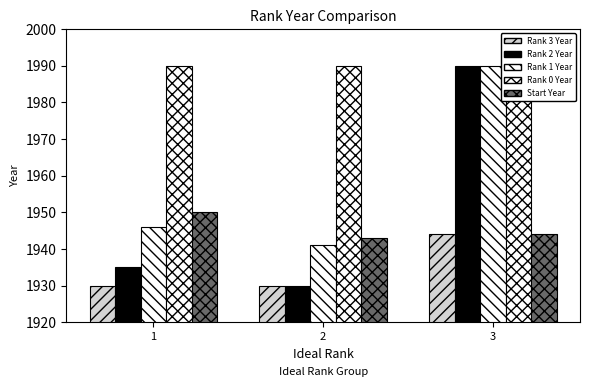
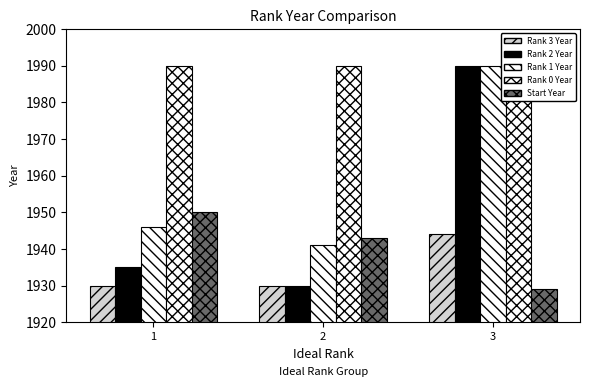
  {
    "Rank 3 Year": {
      "1": 1930,
      "2": 1930,
      "3": 1944
    },
    "Rank 2 Year": {
      "1": 1935,
      "2": 1930,
      "3": 1990
    },
    "Start Year": {
      "1": 1950,
      "2": 1943,
-     "3": 1944
+     "3": 1929
    }
  }
